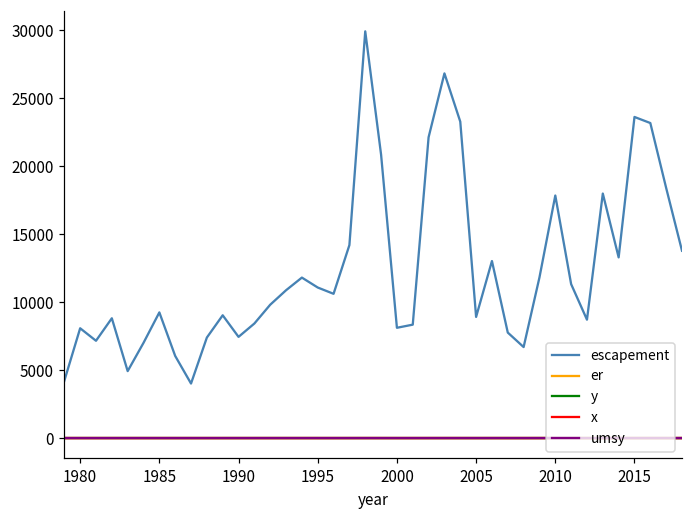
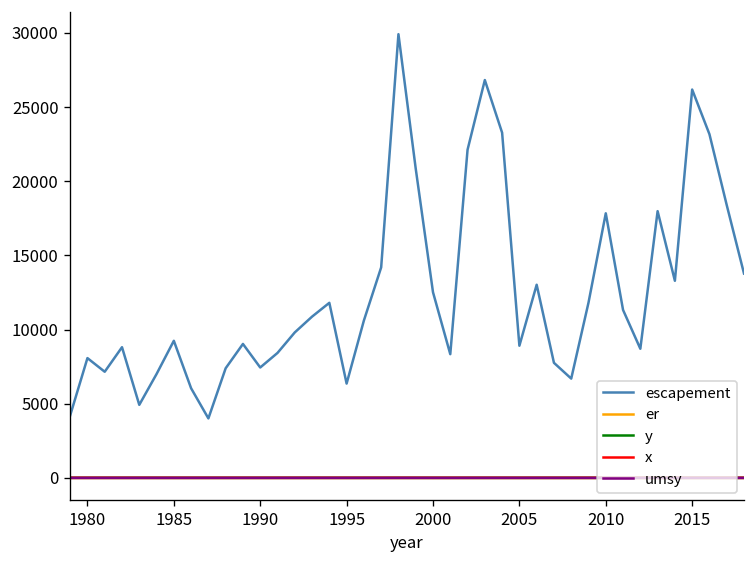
  {
    "escapement": {
      "1980": 8100,
      "1985": 9200,
      "1990": 7400,
-     "1995": 11100,
-     "2000": 8100,
+     "1995": 6400,
+     "2000": 12500,
      "2005": 8900,
      "2010": 17800,
-     "2015": 23600
+     "2015": 26200
    },
    "umsy": {
      "1980": 0,
      "1985": 0,
      "1990": 0,
      "1995": 0,
      "2000": 0,
      "2005": 0
    }
  }
